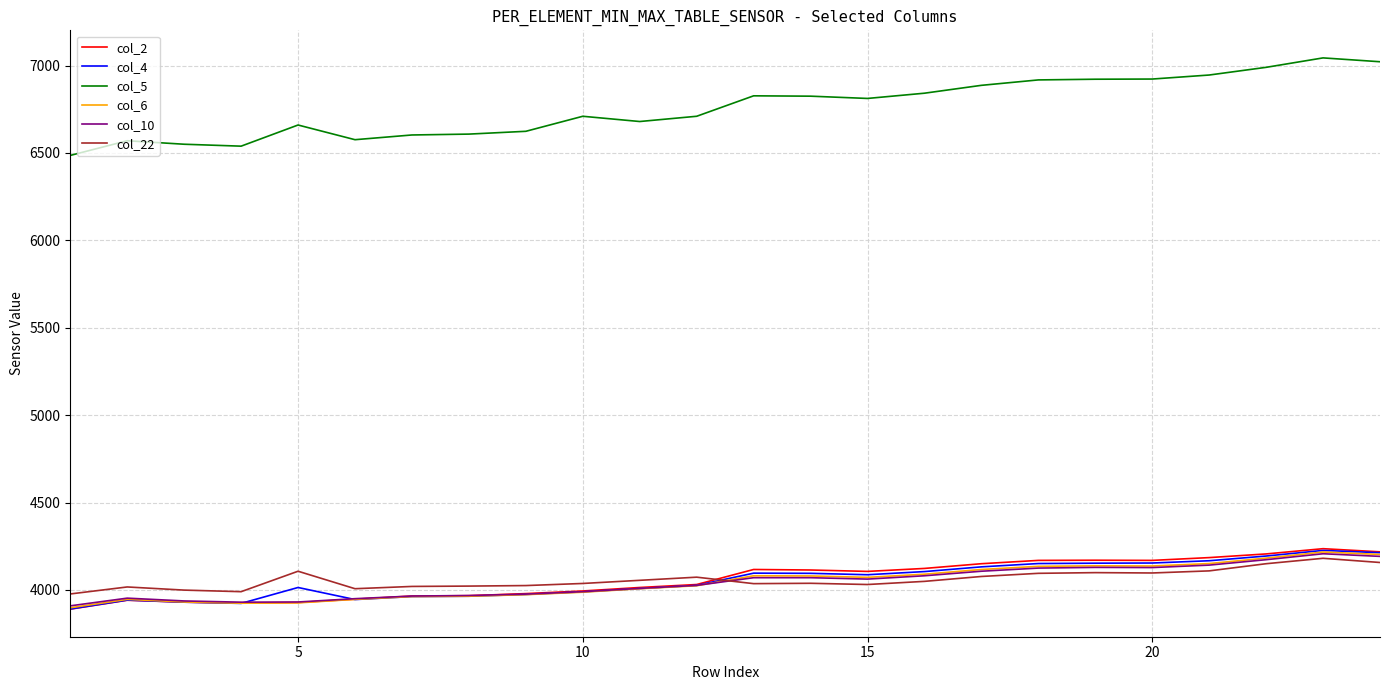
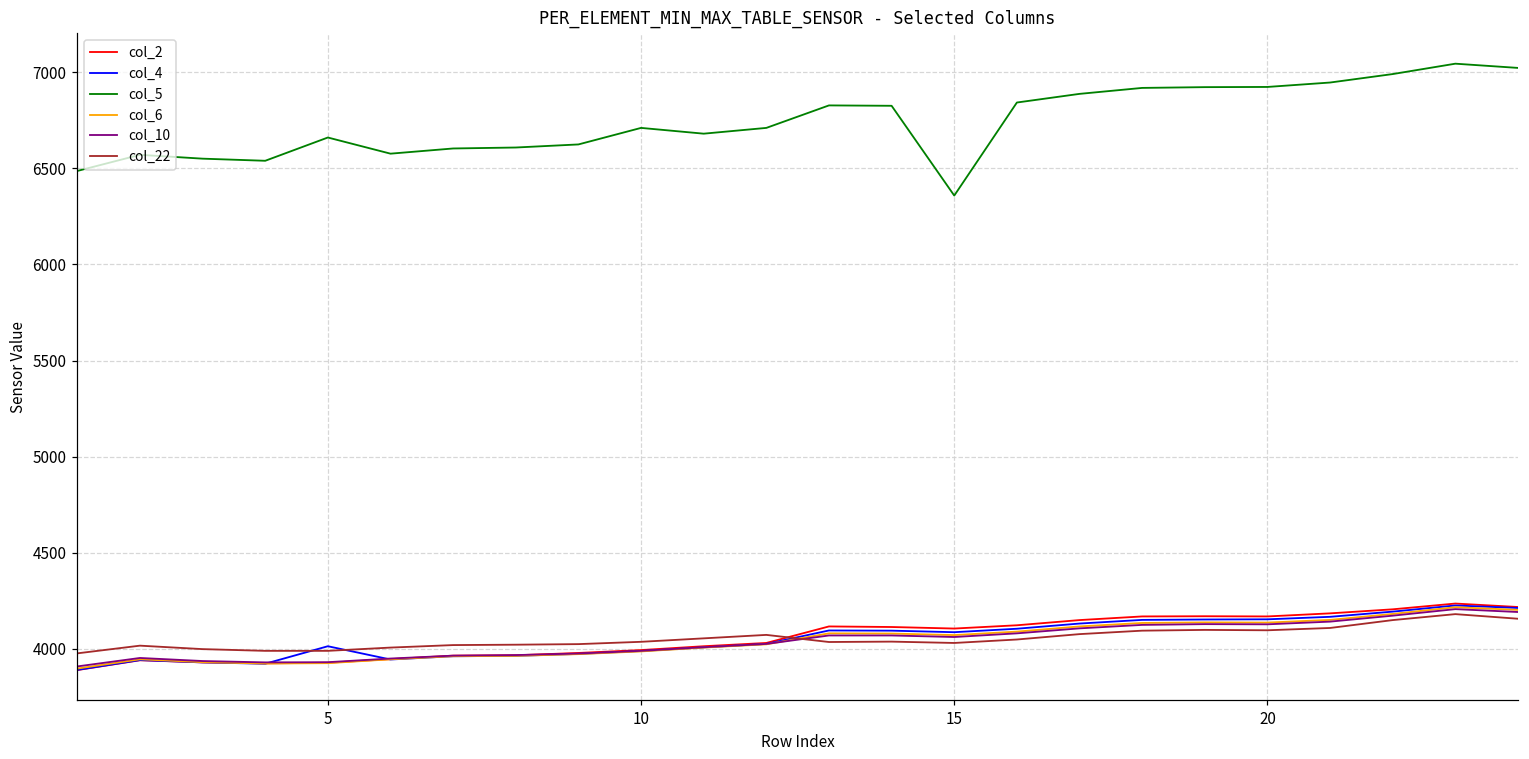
  {
    "col_2": {
      "15": 4110,
      "20": 4170
    },
    "col_4": {
      "5": 4010,
      "15": 4090,
      "20": 4150
    },
    "col_5": {
      "5": 6660,
      "10": 6710,
-     "15": 6810,
+     "15": 6360,
      "20": 6920
    },
    "col_22": {
-     "5": 4110,
+     "5": 3990,
      "10": 4040,
      "15": 4030,
      "20": 4100
    }
  }
